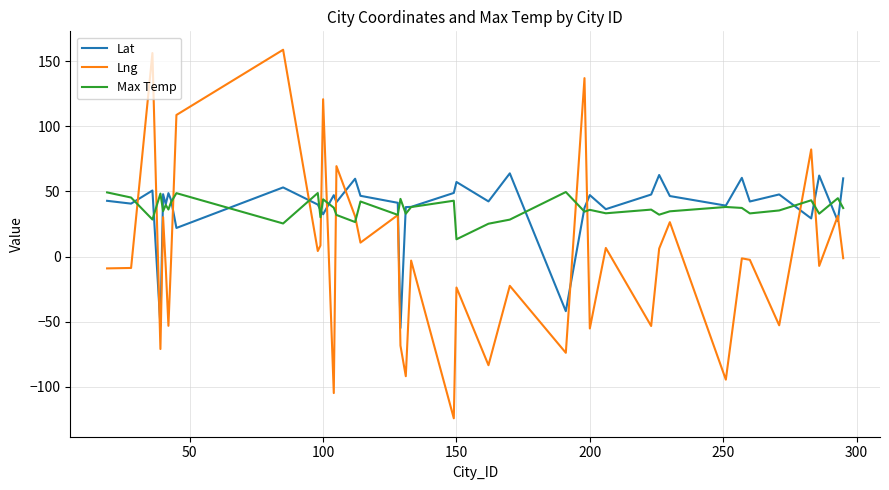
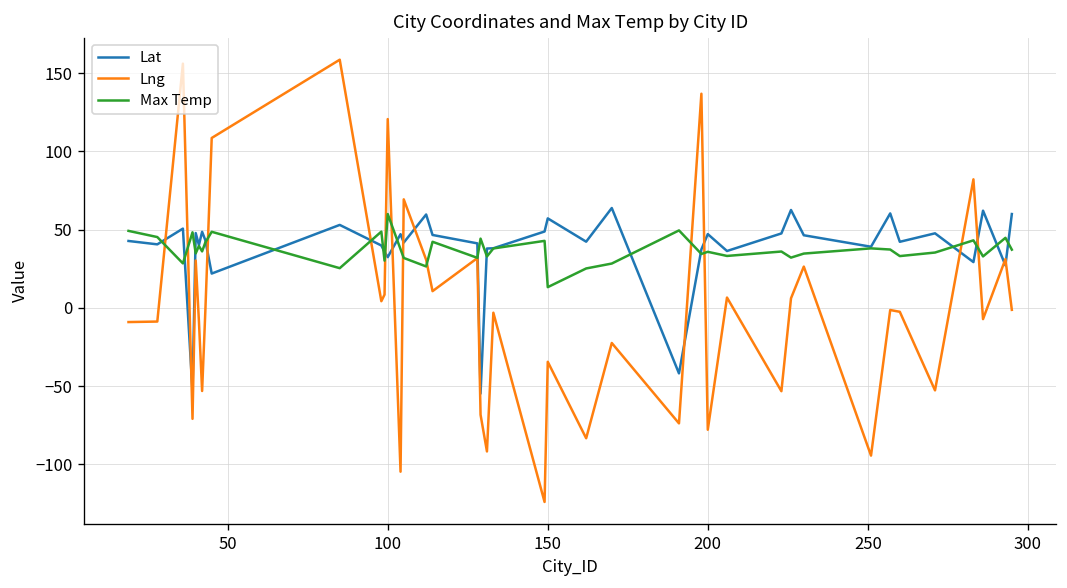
  {
    "Lat": {
      "100": 32,
      "150": 57,
      "200": 47
    },
    "Lng": {
      "100": 121,
-     "150": -24,
-     "200": -55
+     "150": -34,
+     "200": -78
    },
    "Max Temp": {
-     "100": 44,
+     "100": 60,
      "150": 13,
      "200": 36
    }
  }
